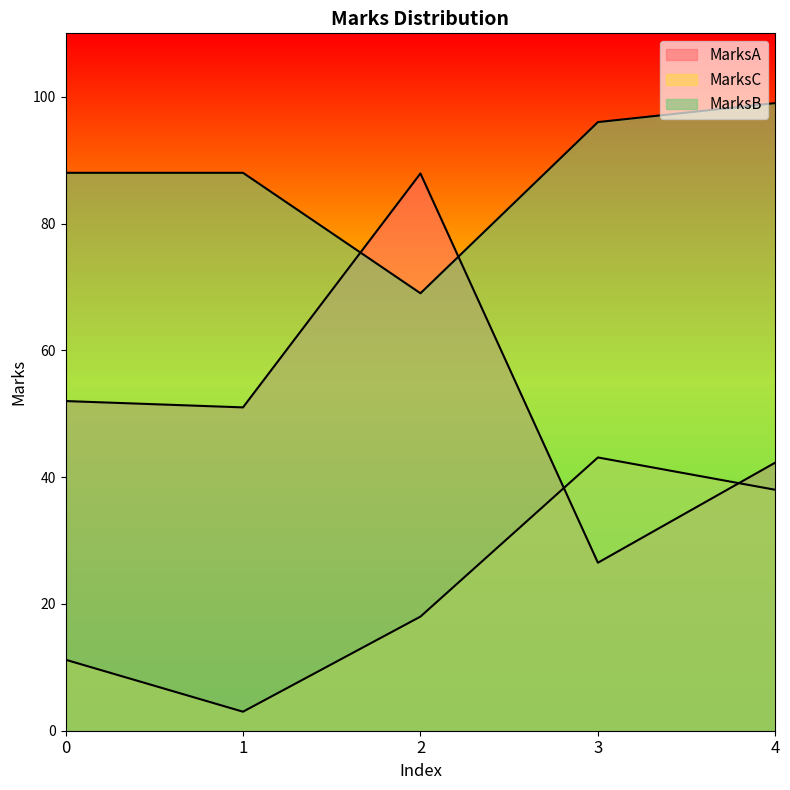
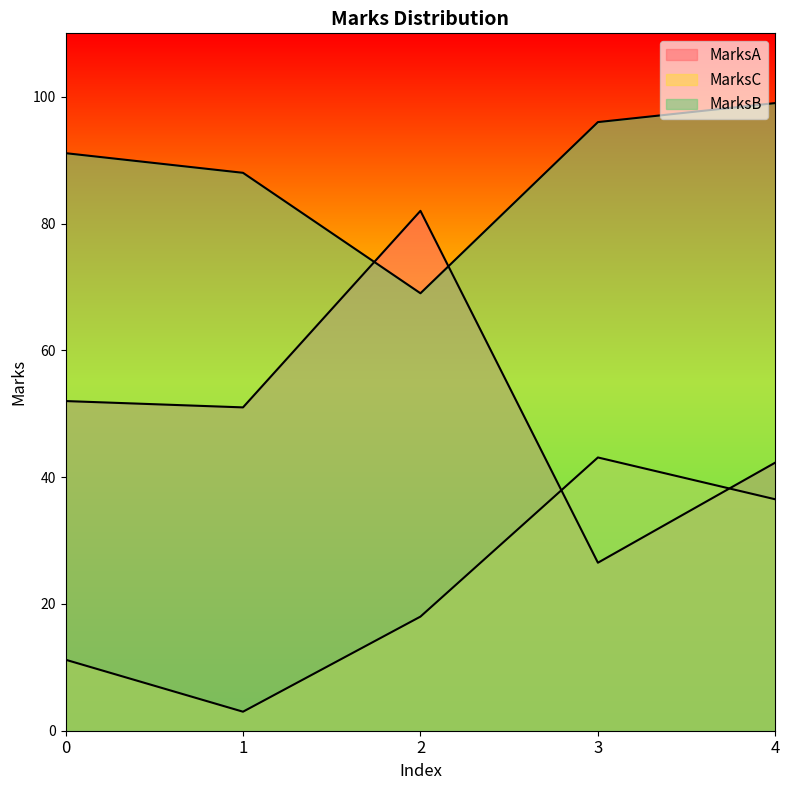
  {
    "MarksA": {
      "0": 52,
      "1": 51,
-     "2": 88,
+     "2": 82,
      "3": 27,
      "4": 42
    },
    "MarksC": {
      "0": 11,
      "1": 3,
      "2": 18,
      "3": 43,
-     "4": 38
+     "4": 37
    },
    "MarksB": {
-     "0": 88,
+     "0": 91,
      "1": 88,
      "2": 69,
      "3": 96,
      "4": 99
    }
  }
